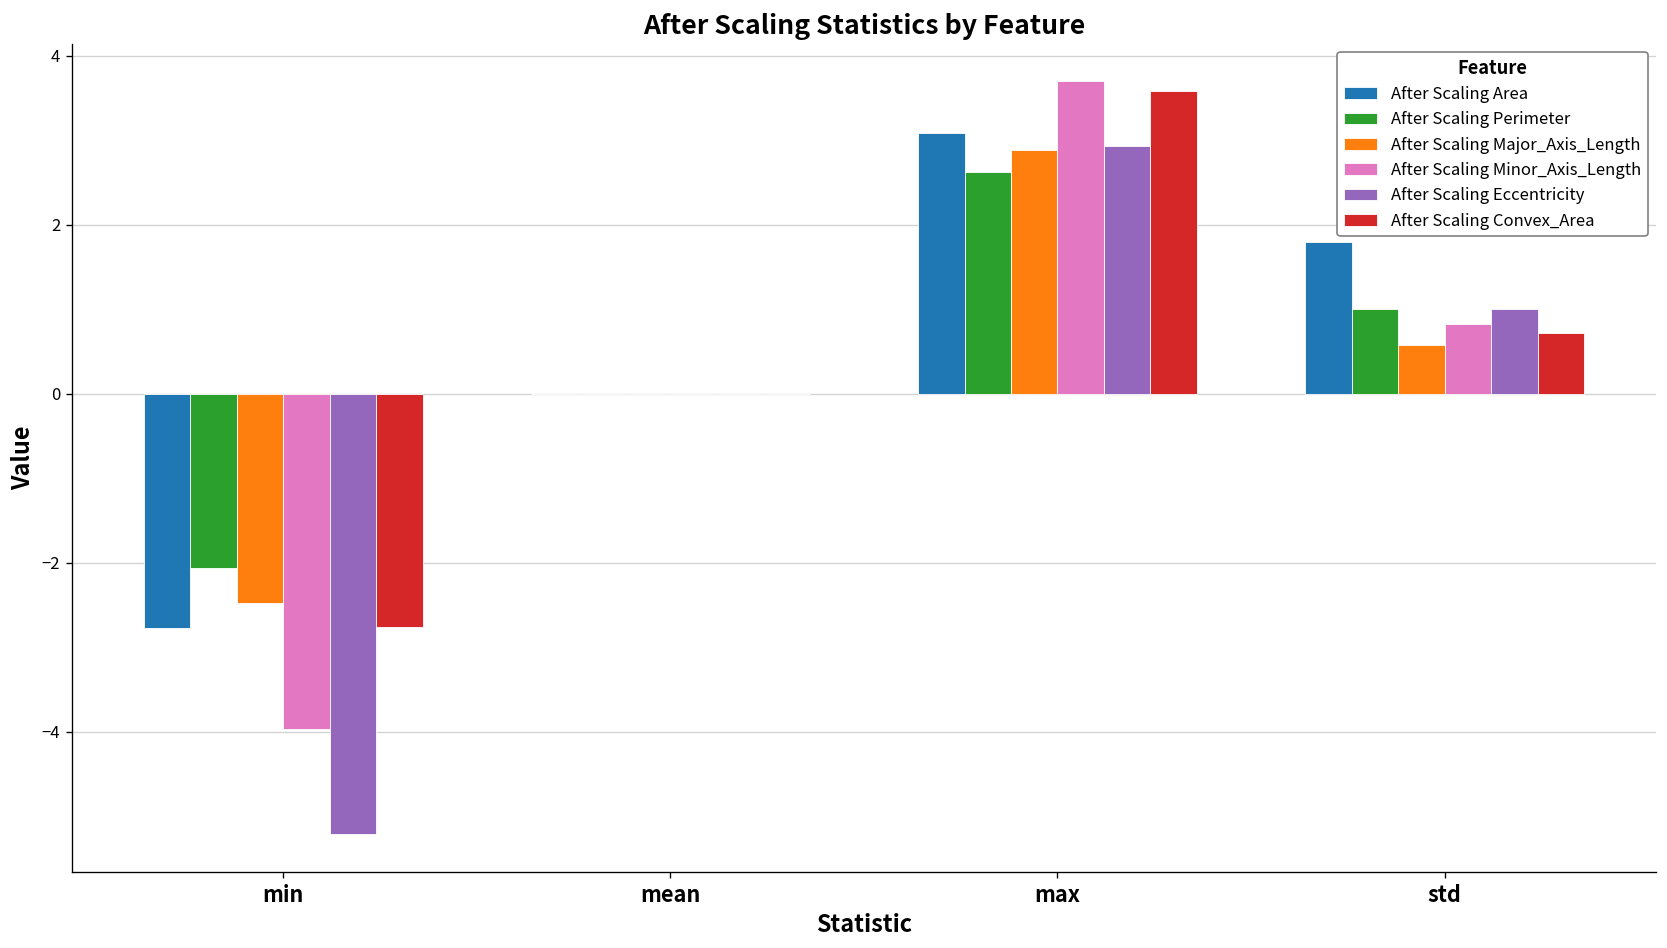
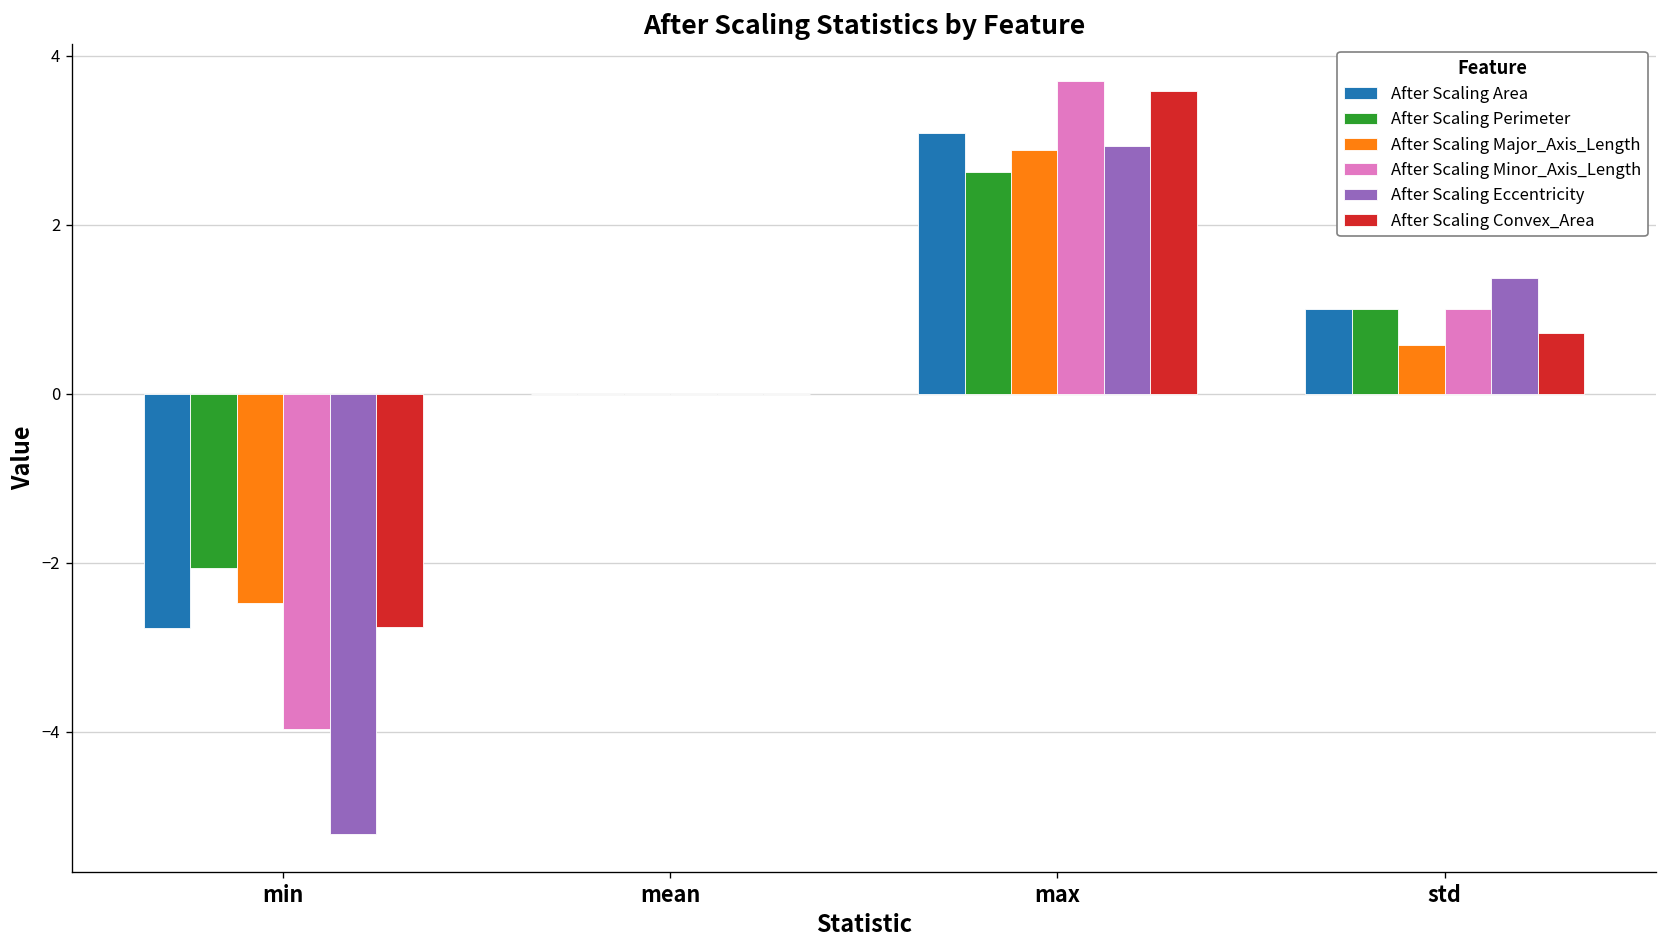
  {
    "After Scaling Area": {
      "min": -2.8,
      "max": 3.1,
-     "std": 1.8
+     "std": 1.0
    },
    "After Scaling Perimeter": {
      "min": -2.1,
      "max": 2.6,
      "std": 1.0
    },
    "After Scaling Major_Axis_Length": {
      "min": -2.5,
      "max": 2.9,
      "std": 0.6
    },
    "After Scaling Minor_Axis_Length": {
      "min": -4.0,
      "max": 3.7,
-     "std": 0.8
+     "std": 1.0
    },
    "After Scaling Eccentricity": {
      "min": -5.2,
      "max": 2.9,
-     "std": 1.0
+     "std": 1.4
    },
    "After Scaling Convex_Area": {
      "min": -2.8,
      "max": 3.6,
      "std": 0.7
    }
  }
